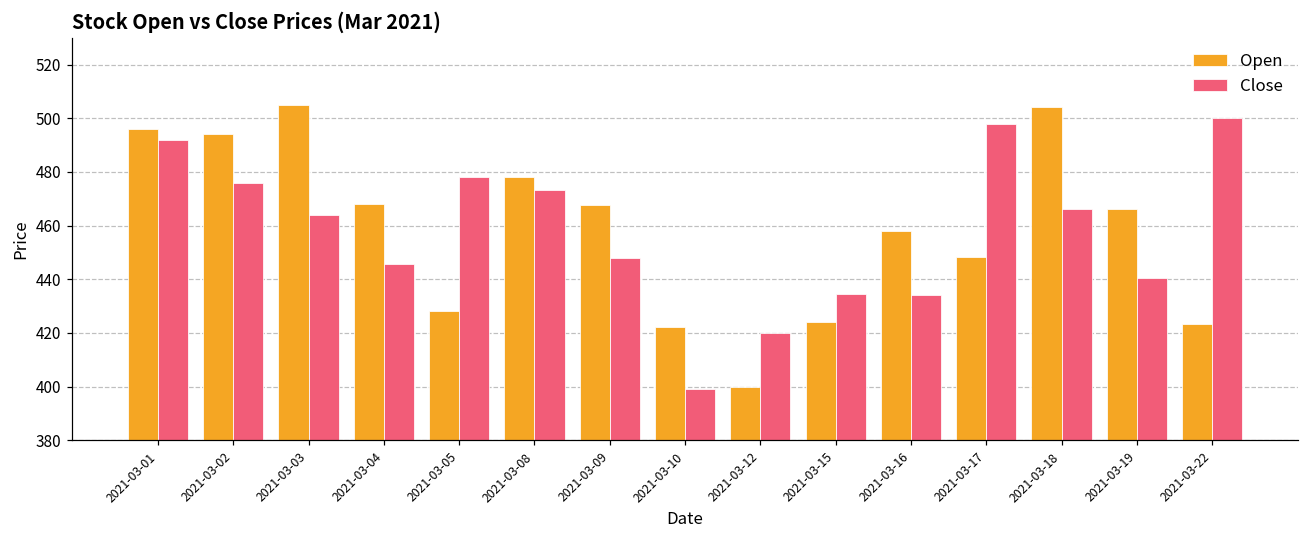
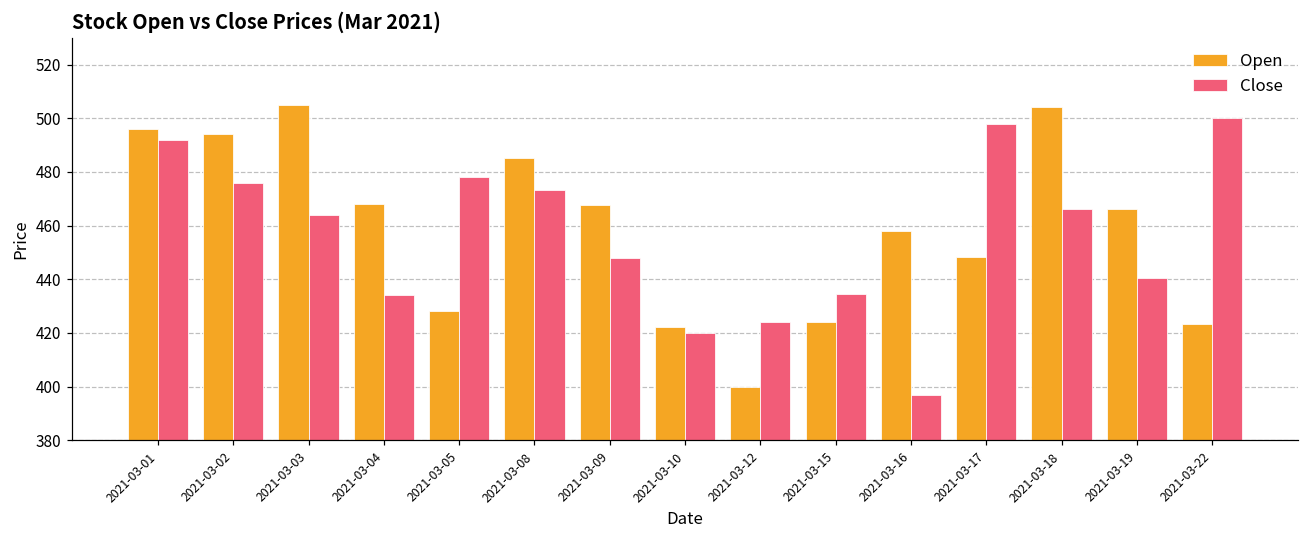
  {
    "Open": {
      "2021-03-01": 496,
      "2021-03-02": 494,
      "2021-03-03": 505,
      "2021-03-04": 468,
      "2021-03-05": 428,
-     "2021-03-08": 478,
+     "2021-03-08": 485,
      "2021-03-09": 468,
      "2021-03-10": 422,
      "2021-03-12": 400,
      "2021-03-15": 424,
      "2021-03-16": 458,
      "2021-03-17": 448,
      "2021-03-18": 504,
      "2021-03-19": 466,
      "2021-03-22": 423
    },
    "Close": {
      "2021-03-01": 492,
      "2021-03-02": 476,
      "2021-03-03": 464,
-     "2021-03-04": 446,
+     "2021-03-04": 434,
      "2021-03-05": 478,
      "2021-03-08": 473,
      "2021-03-09": 448,
-     "2021-03-10": 399,
-     "2021-03-12": 420,
+     "2021-03-10": 420,
+     "2021-03-12": 424,
      "2021-03-15": 434,
-     "2021-03-16": 434,
+     "2021-03-16": 397,
      "2021-03-17": 498,
      "2021-03-18": 466,
      "2021-03-19": 440,
      "2021-03-22": 500
    }
  }
